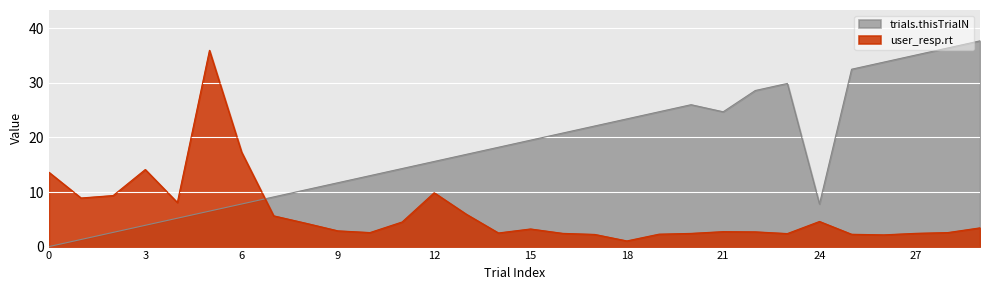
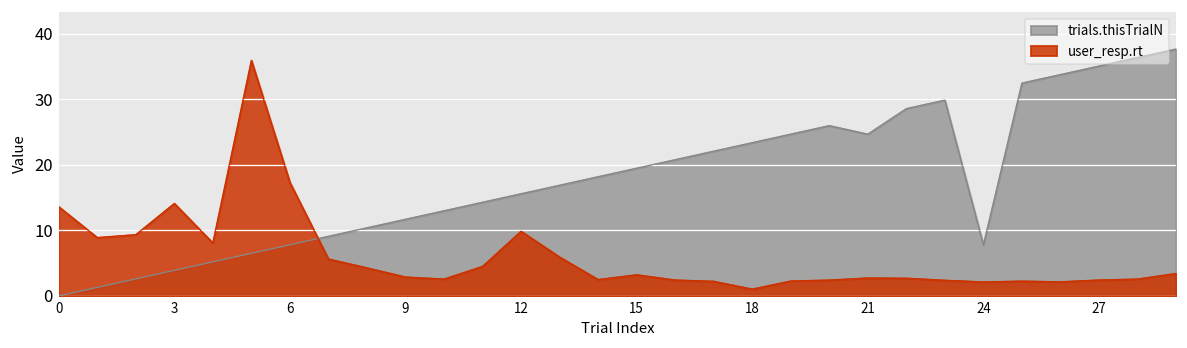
  {
    "trials.thisTrialN": {
      "0": 0,
      "3": 4,
      "6": 8,
      "9": 12,
      "12": 16,
      "15": 20,
      "18": 23,
      "21": 25,
      "24": 8,
      "27": 35
    },
    "user_resp.rt": {
      "0": 14,
      "3": 14,
      "6": 17,
      "9": 3,
      "12": 10,
      "15": 3,
      "18": 1,
      "21": 3,
-     "24": 5,
+     "24": 2,
      "27": 2
    }
  }
